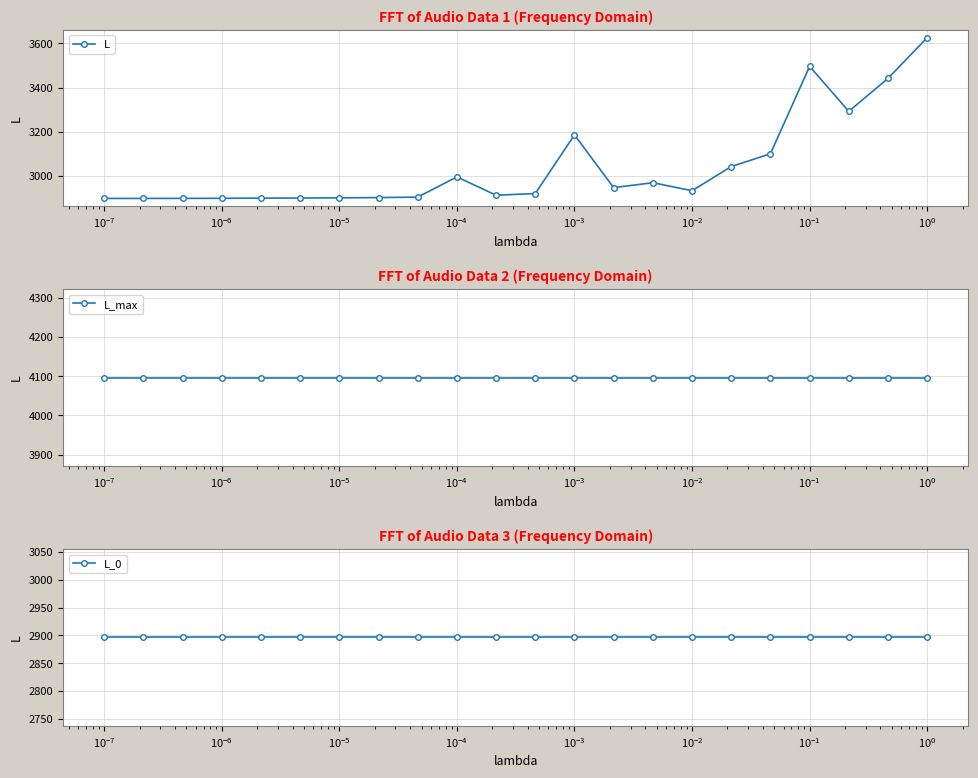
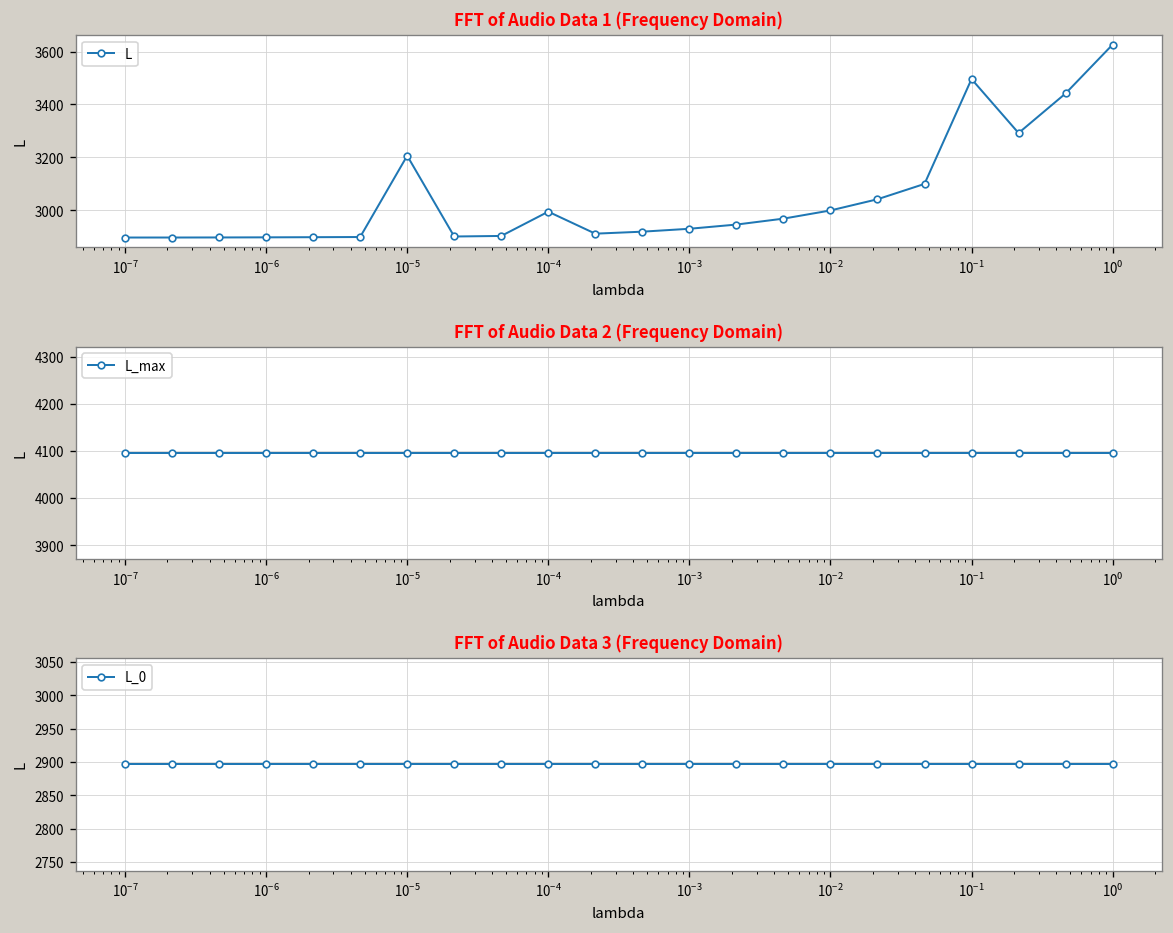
  {
    "FFT of Audio Data 1 (Frequency Domain)": {
      "10^-7": 2900,
      "10^-6": 2900,
-     "10^-5": 2900,
+     "10^-5": 3210,
      "10^-4": 2990,
-     "10^-3": 3180,
-     "10^-2": 2930,
+     "10^-3": 2930,
+     "10^-2": 3000,
      "10^-1": 3500,
      "10^0": 3630
    },
    "FFT of Audio Data 2 (Frequency Domain)": {
      "10^-7": 4100,
      "10^-6": 4100,
      "10^-5": 4100,
      "10^-4": 4100,
      "10^-3": 4100,
      "10^-2": 4100,
      "10^-1": 4100,
      "10^0": 4100
    },
    "FFT of Audio Data 3 (Frequency Domain)": {
      "10^-7": 2900,
      "10^-6": 2900,
      "10^-5": 2900,
      "10^-4": 2900,
      "10^-3": 2900,
      "10^-2": 2900,
      "10^-1": 2900,
      "10^0": 2900
    }
  }
